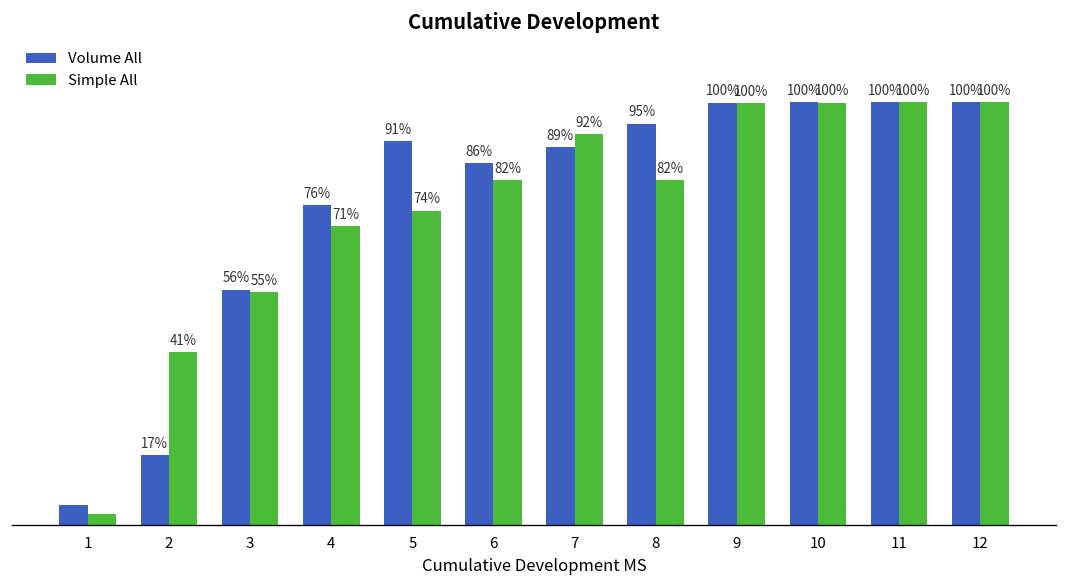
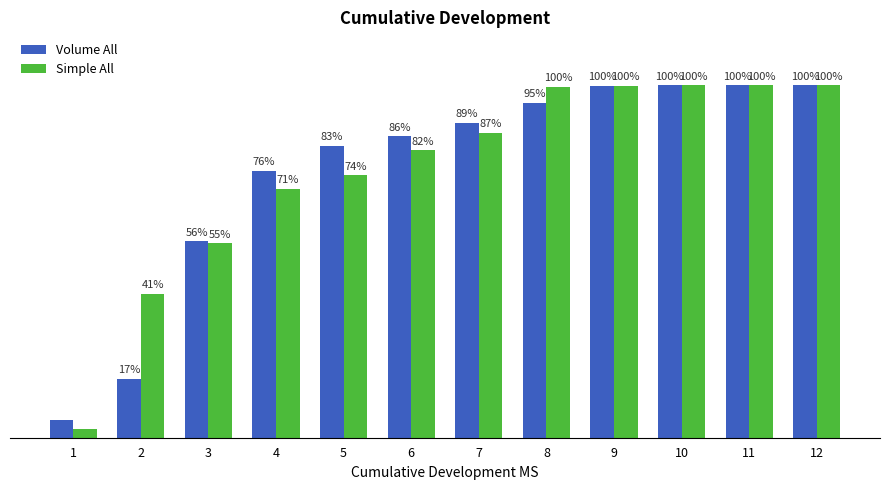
  {
    "Volume All": {
      "2": "17%",
      "3": "56%",
      "4": "76%",
-     "5": "91%",
+     "5": "83%",
      "6": "86%",
      "7": "89%",
      "8": "95%"
    },
    "Simple All": {
      "2": "41%",
      "3": "55%",
      "4": "71%",
      "5": "74%",
      "6": "82%",
-     "7": "92%",
-     "8": "82%"
+     "7": "87%",
+     "8": "100%"
    }
  }
